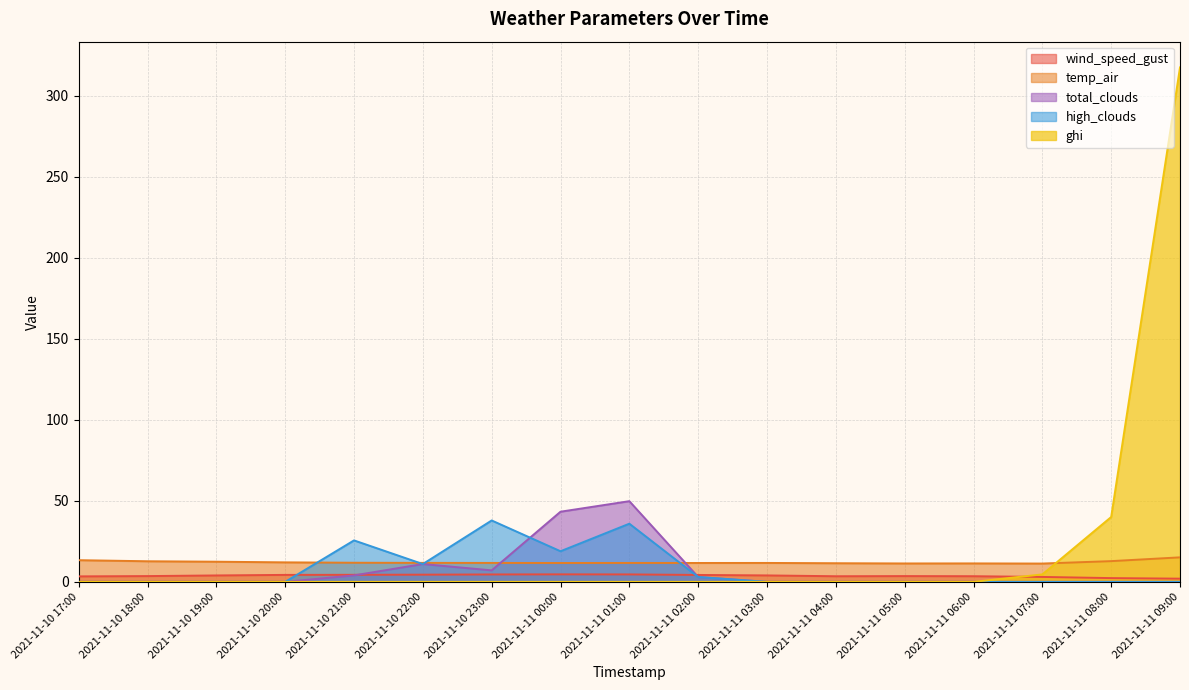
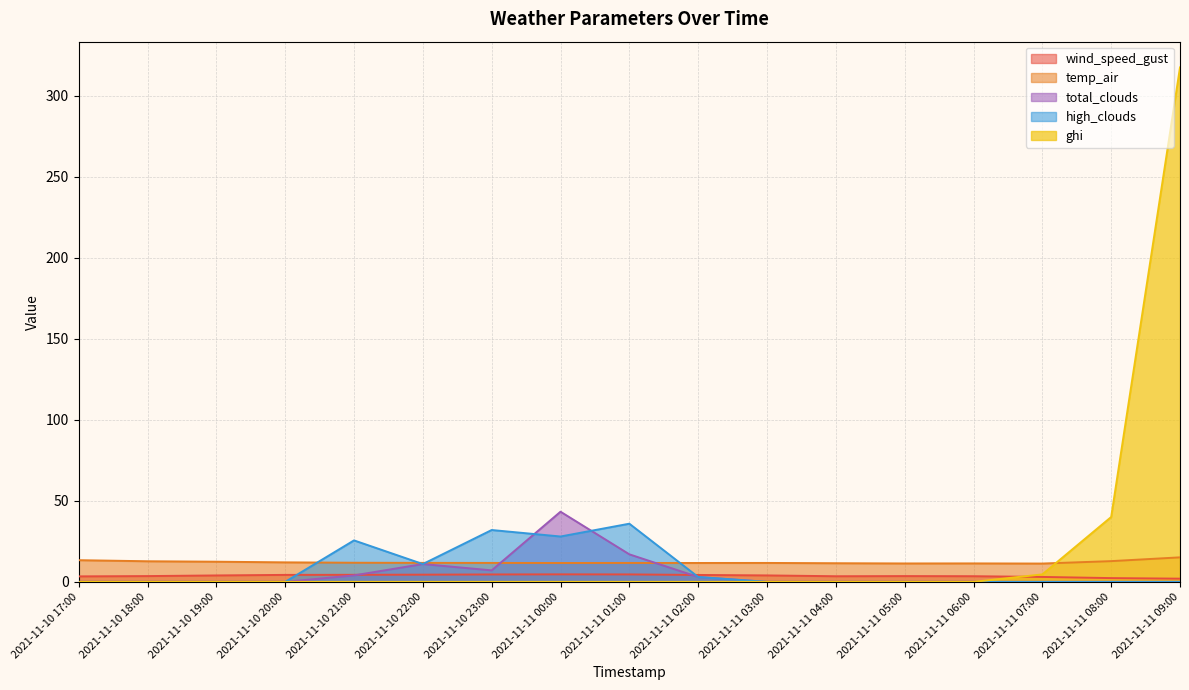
  {
    "total_clouds": {
      "2021-11-10 23:00": 7,
      "2021-11-11 00:00": 43,
-     "2021-11-11 01:00": 50
+     "2021-11-11 01:00": 17
    },
    "high_clouds": {
      "2021-11-10 21:00": 26,
-     "2021-11-10 23:00": 38,
-     "2021-11-11 00:00": 19,
+     "2021-11-10 23:00": 32,
+     "2021-11-11 00:00": 28,
      "2021-11-11 01:00": 36
    },
    "ghi": {
      "2021-11-10 21:00": 0,
      "2021-11-10 22:00": 0,
      "2021-11-10 23:00": 0,
      "2021-11-11 00:00": 0,
      "2021-11-11 01:00": 0,
      "2021-11-11 02:00": 0,
      "2021-11-11 08:00": 40,
      "2021-11-11 09:00": 317
    }
  }
